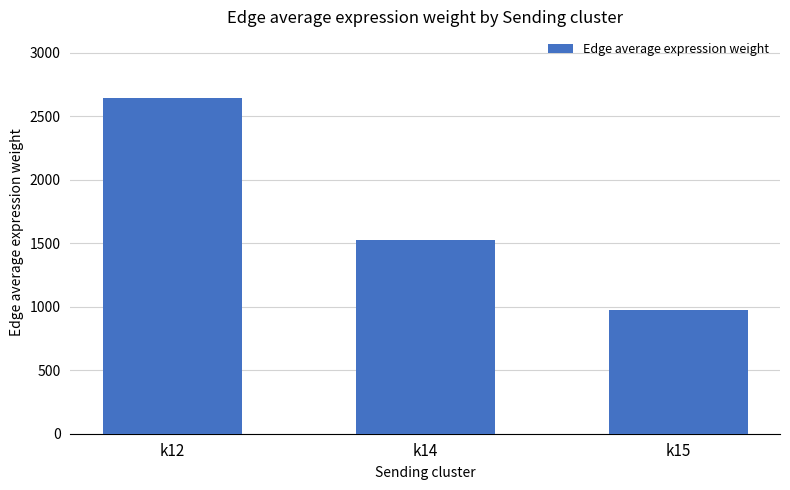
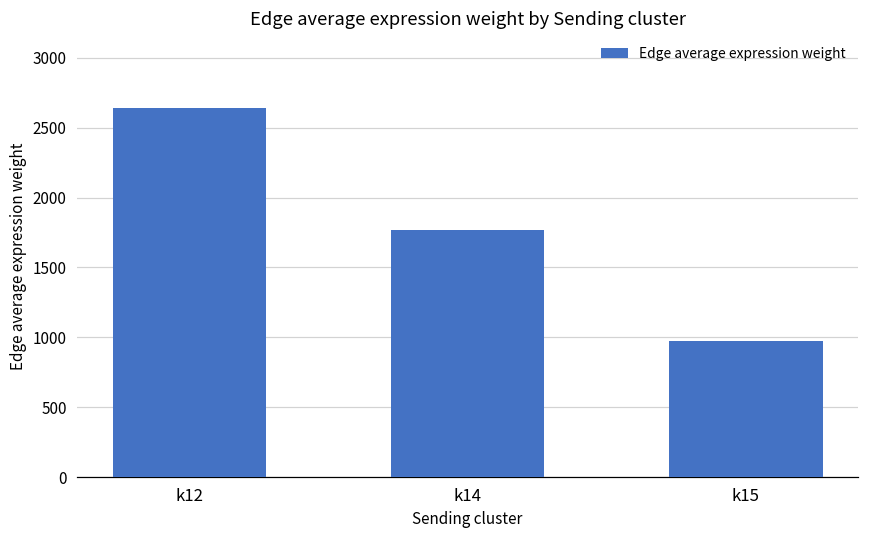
  {
    "k12": 2640,
-   "k14": 1520,
+   "k14": 1770,
    "k15": 970
  }
